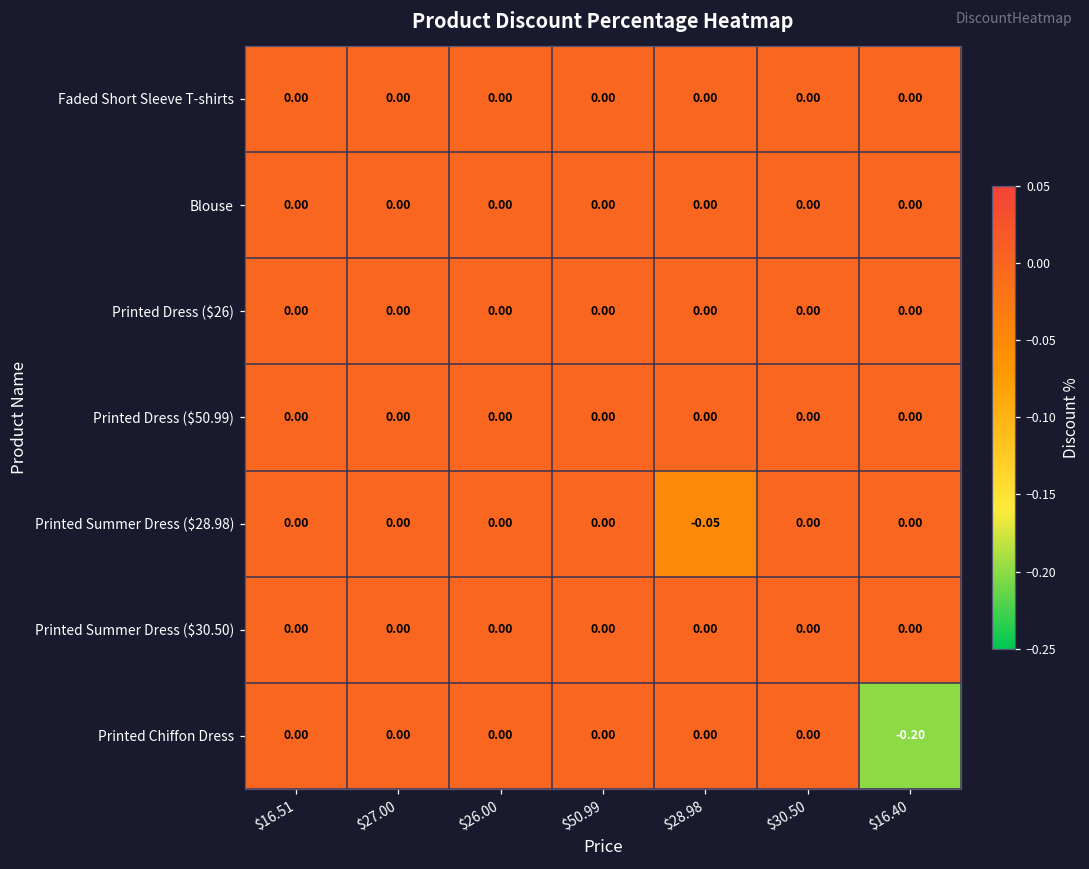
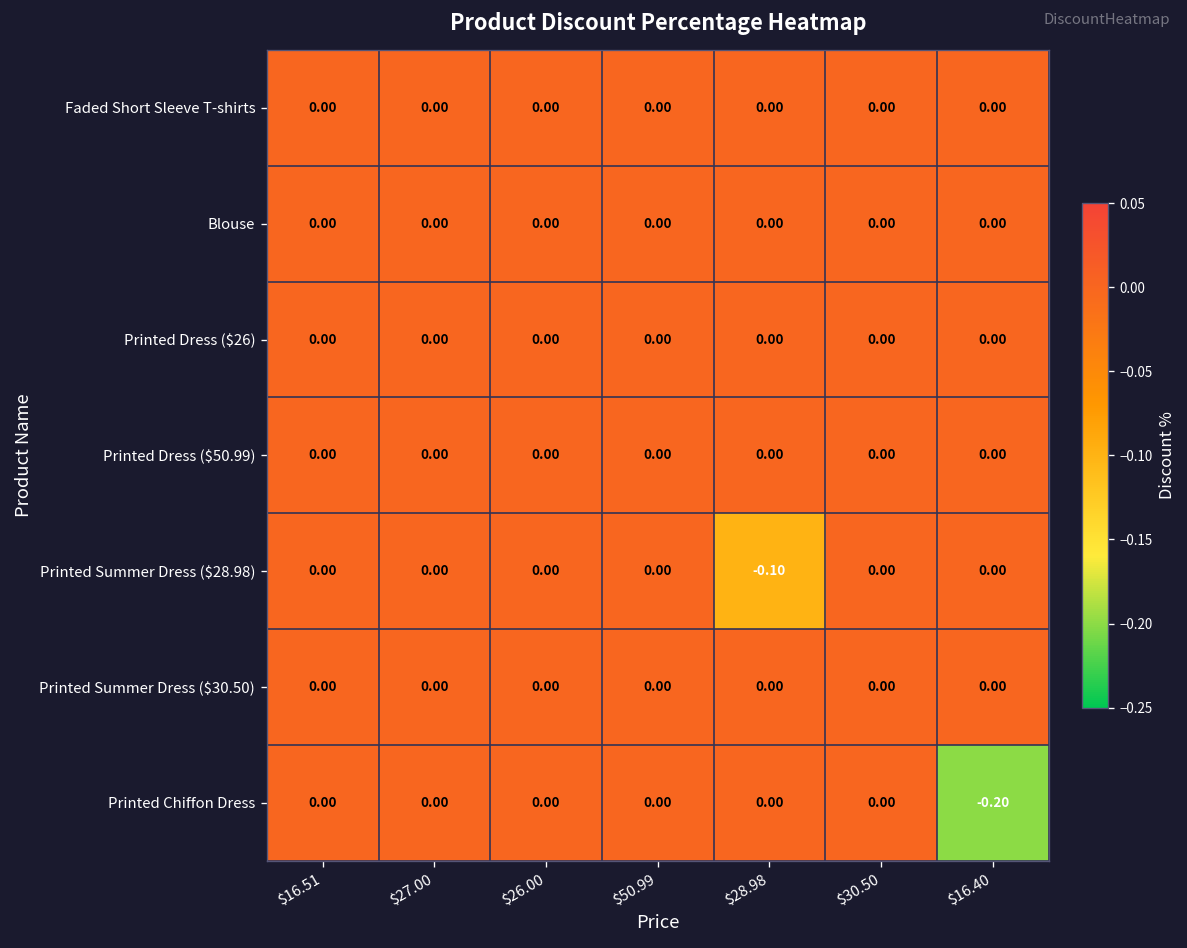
  {
    "Faded Short Sleeve T-shirts": {
      "$16.51": 0.00,
      "$27.00": 0.00,
      "$26.00": 0.00,
      "$50.99": 0.00,
      "$28.98": 0.00,
      "$30.50": 0.00,
      "$16.40": 0.00
    },
    "Blouse": {
      "$16.51": 0.00,
      "$27.00": 0.00,
      "$26.00": 0.00,
      "$50.99": 0.00,
      "$28.98": 0.00,
      "$30.50": 0.00,
      "$16.40": 0.00
    },
    "Printed Dress ($26)": {
      "$16.51": 0.00,
      "$27.00": 0.00,
      "$26.00": 0.00,
      "$50.99": 0.00,
      "$28.98": 0.00,
      "$30.50": 0.00,
      "$16.40": 0.00
    },
    "Printed Dress ($50.99)": {
      "$16.51": 0.00,
      "$27.00": 0.00,
      "$26.00": 0.00,
      "$50.99": 0.00,
      "$28.98": 0.00,
      "$30.50": 0.00,
      "$16.40": 0.00
    },
    "Printed Summer Dress ($28.98)": {
      "$16.51": 0.00,
      "$27.00": 0.00,
      "$26.00": 0.00,
      "$50.99": 0.00,
-     "$28.98": -0.05,
+     "$28.98": -0.10,
      "$30.50": 0.00,
      "$16.40": 0.00
    },
    "Printed Summer Dress ($30.50)": {
      "$16.51": 0.00,
      "$27.00": 0.00,
      "$26.00": 0.00,
      "$50.99": 0.00,
      "$28.98": 0.00,
      "$30.50": 0.00,
      "$16.40": 0.00
    },
    "Printed Chiffon Dress": {
      "$16.51": 0.00,
      "$27.00": 0.00,
      "$26.00": 0.00,
      "$50.99": 0.00,
      "$28.98": 0.00,
      "$30.50": 0.00,
      "$16.40": -0.20
    }
  }
